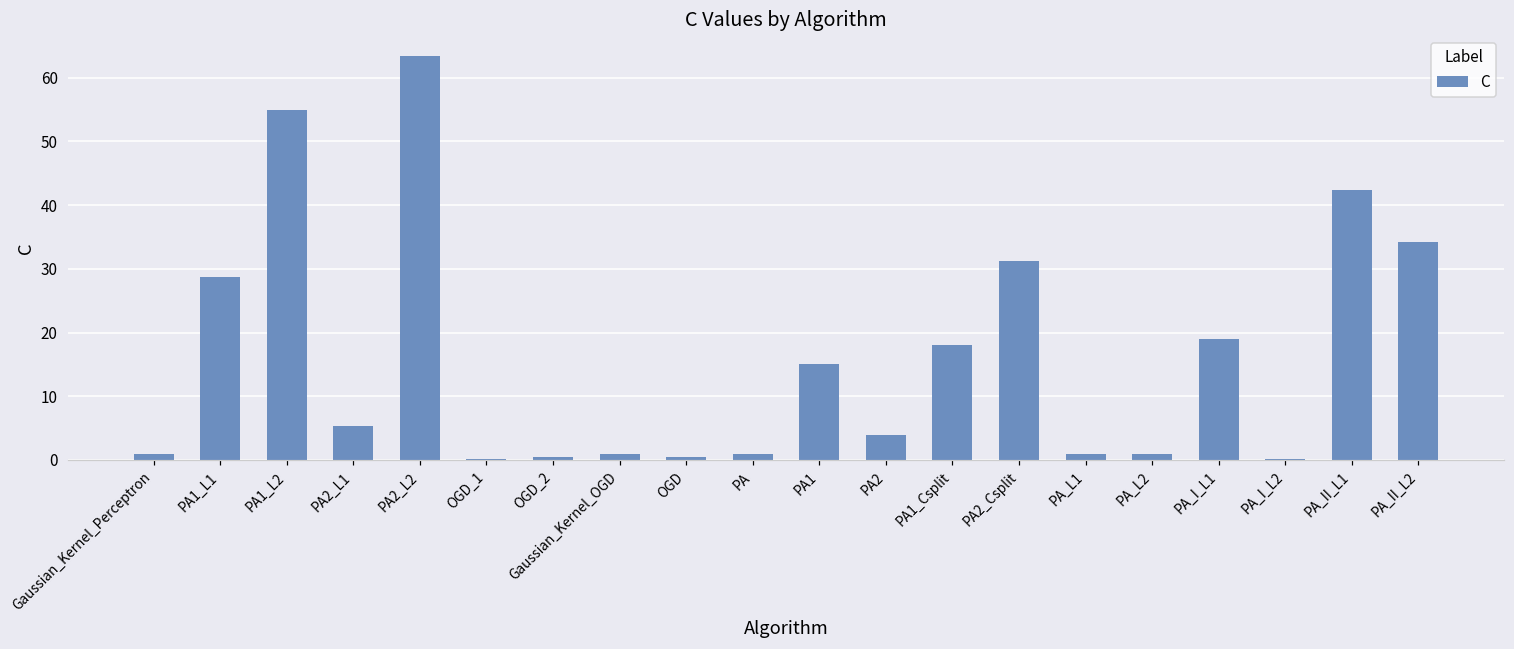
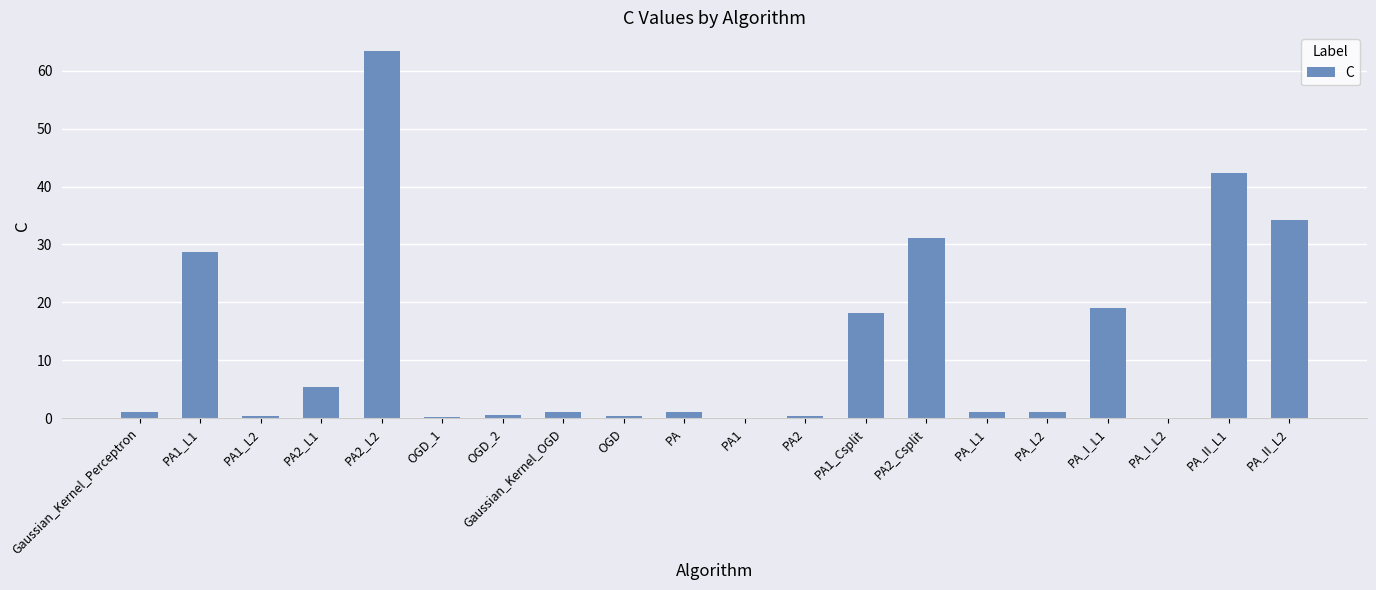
  {
    "Gaussian_Kernel_Perceptron": 1,
    "PA1_L1": 29,
-   "PA1_L2": 55,
+   "PA1_L2": 0,
    "PA2_L1": 5,
    "PA2_L2": 63,
    "OGD_2": 0,
    "Gaussian_Kernel_OGD": 1,
    "PA": 1,
-   "PA1": 15,
-   "PA2": 4,
+   "PA1": 0,
+   "PA2": 0,
    "PA1_Csplit": 18,
    "PA2_Csplit": 31,
    "PA_L1": 1,
    "PA_L2": 1,
    "PA_I_L1": 19,
    "PA_II_L1": 42,
    "PA_II_L2": 34
  }
